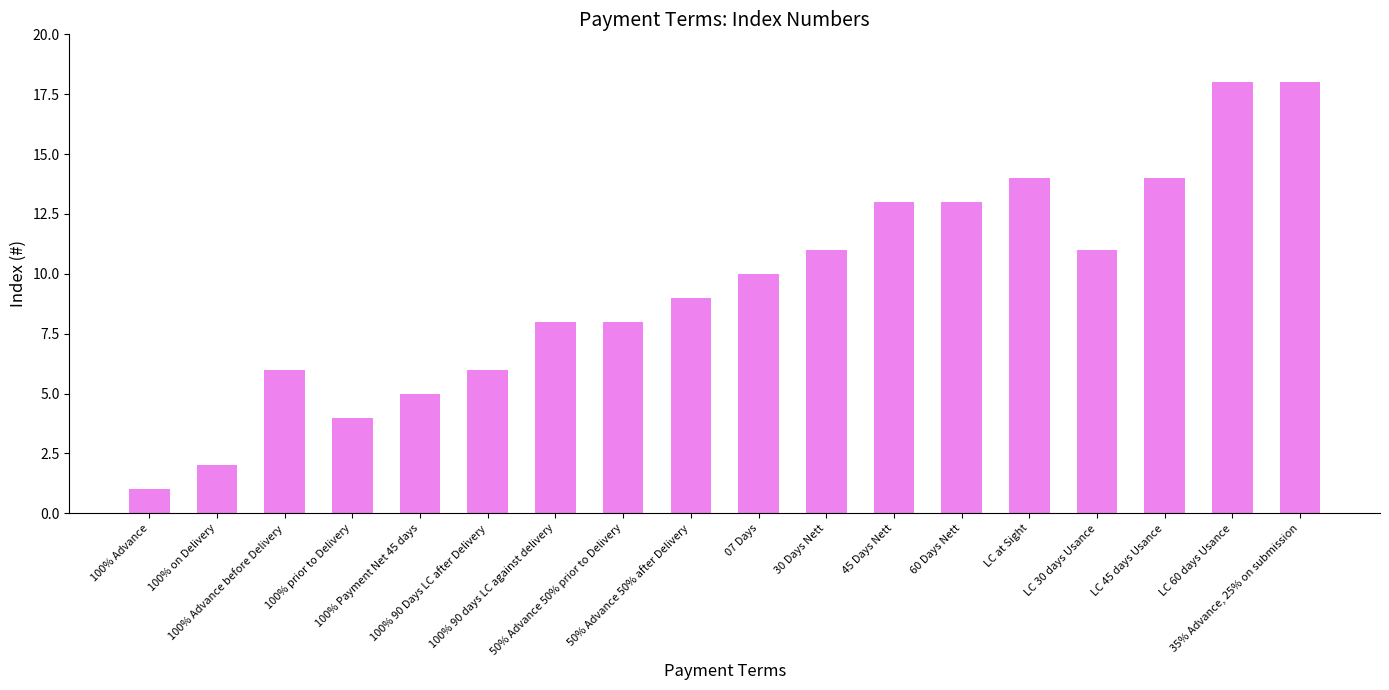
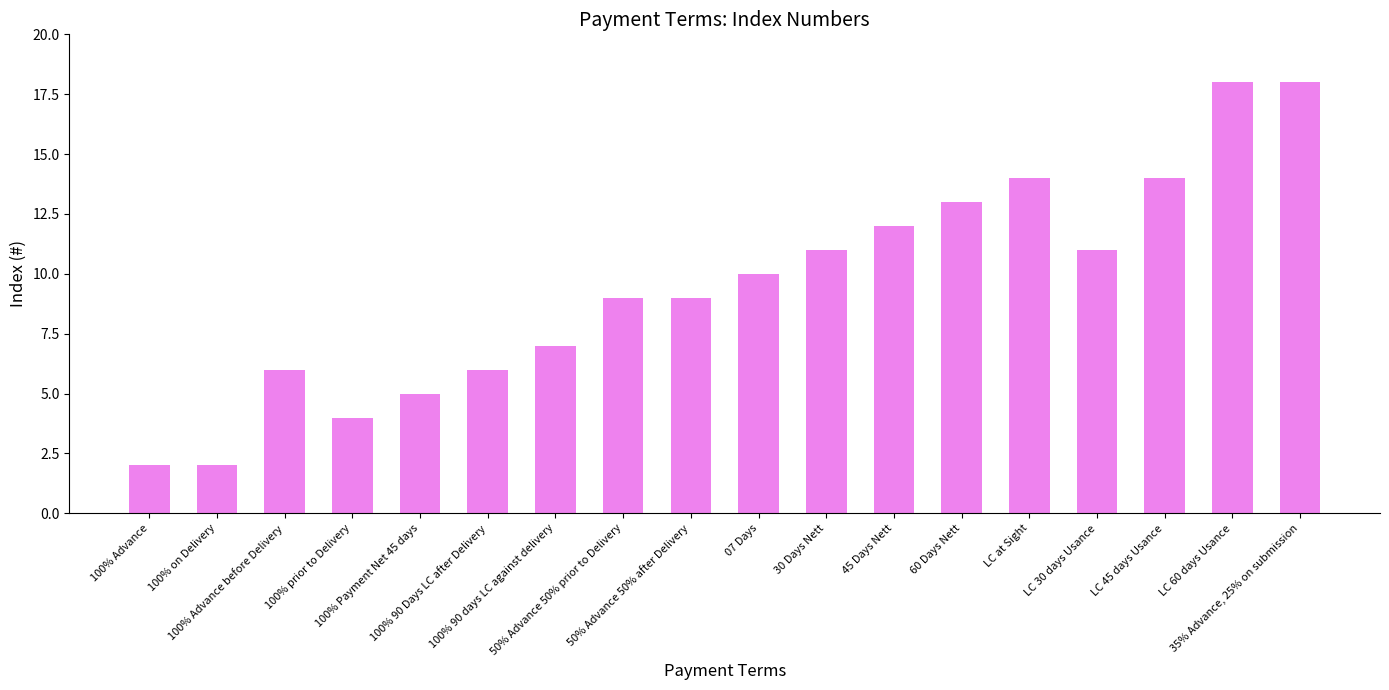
  {
-   "100% Advance": 1,
+   "100% Advance": 2,
    "100% on Delivery": 2,
    "100% Advance before Delivery": 6,
    "100% prior to Delivery": 4,
    "100% Payment Net 45 days": 5,
    "100% 90 Days LC after Delivery": 6,
-   "100% 90 days LC against delivery": 8,
-   "50% Advance 50% prior to Delivery": 8,
+   "100% 90 days LC against delivery": 7,
+   "50% Advance 50% prior to Delivery": 9,
    "50% Advance 50% after Delivery": 9,
    "07 Days": 10,
    "30 Days Nett": 11,
-   "45 Days Nett": 13,
+   "45 Days Nett": 12,
    "60 Days Nett": 13,
    "LC at Sight": 14,
    "LC 30 days Usance": 11,
    "LC 45 days Usance": 14,
    "LC 60 days Usance": 18,
    "35% Advance, 25% on submission": 18
  }
